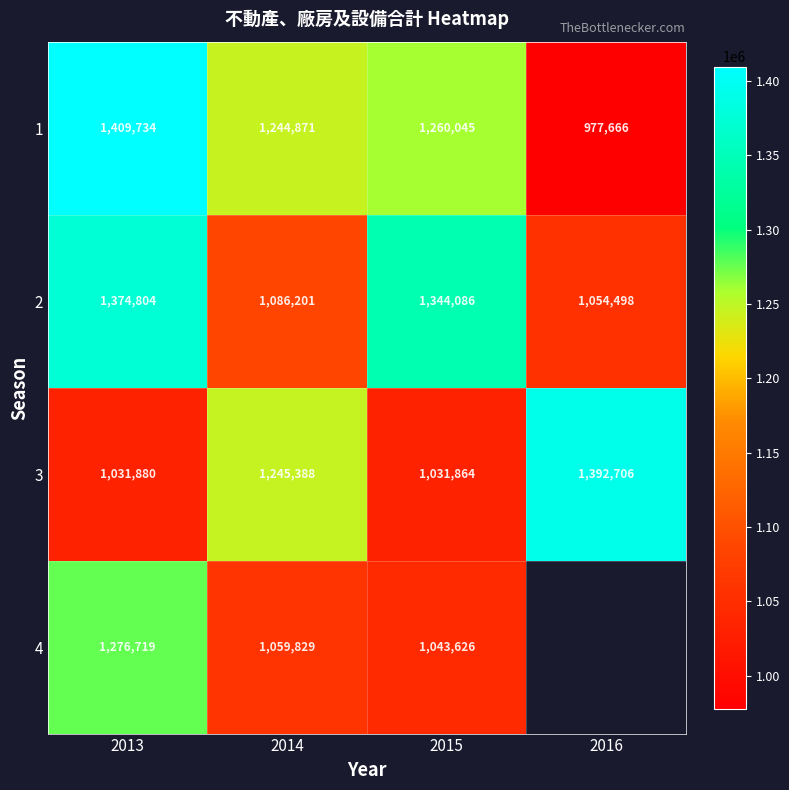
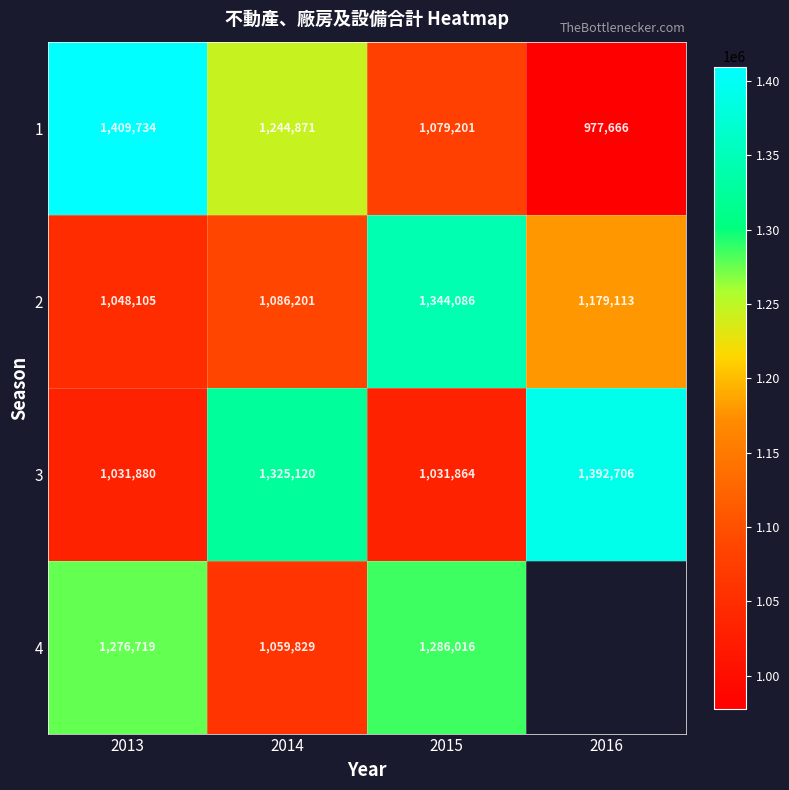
  {
    "1": {
      "2013": "1,409,734",
      "2014": "1,244,871",
-     "2015": "1,260,045",
+     "2015": "1,079,201",
      "2016": "977,666"
    },
    "2": {
-     "2013": "1,374,804",
+     "2013": "1,048,105",
      "2014": "1,086,201",
      "2015": "1,344,086",
-     "2016": "1,054,498"
+     "2016": "1,179,113"
    },
    "3": {
      "2013": "1,031,880",
-     "2014": "1,245,388",
+     "2014": "1,325,120",
      "2015": "1,031,864",
      "2016": "1,392,706"
    },
    "4": {
      "2013": "1,276,719",
      "2014": "1,059,829",
-     "2015": "1,043,626"
+     "2015": "1,286,016"
    }
  }
